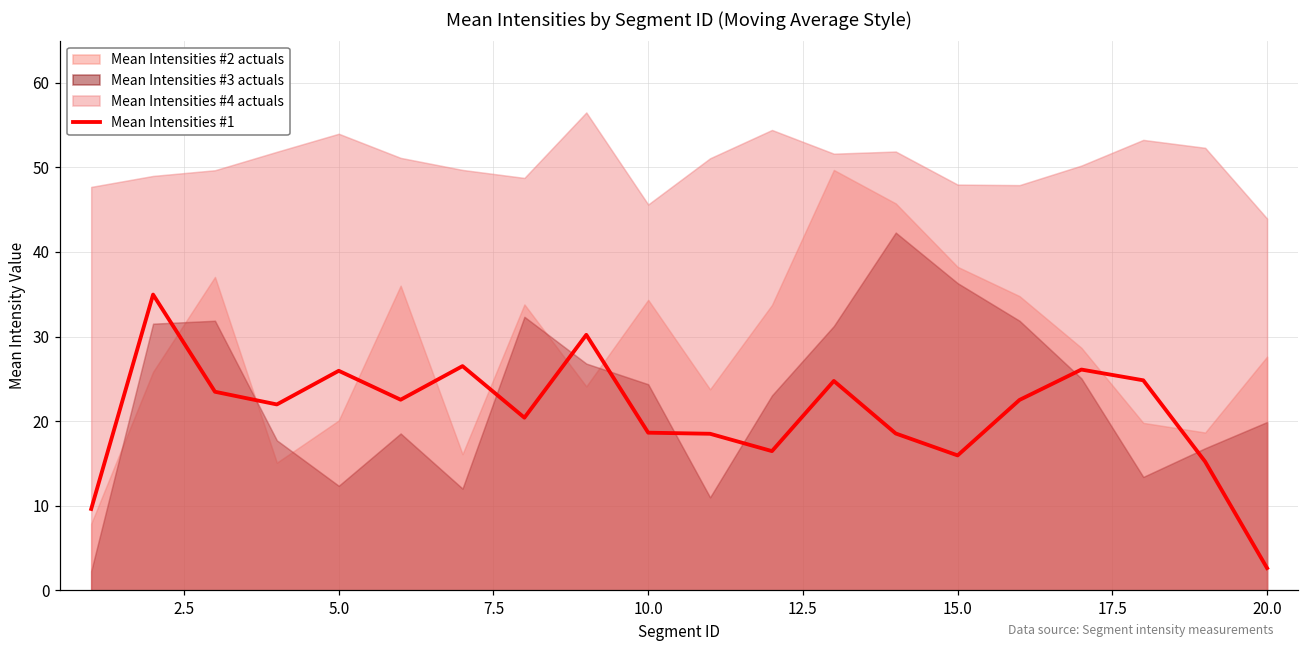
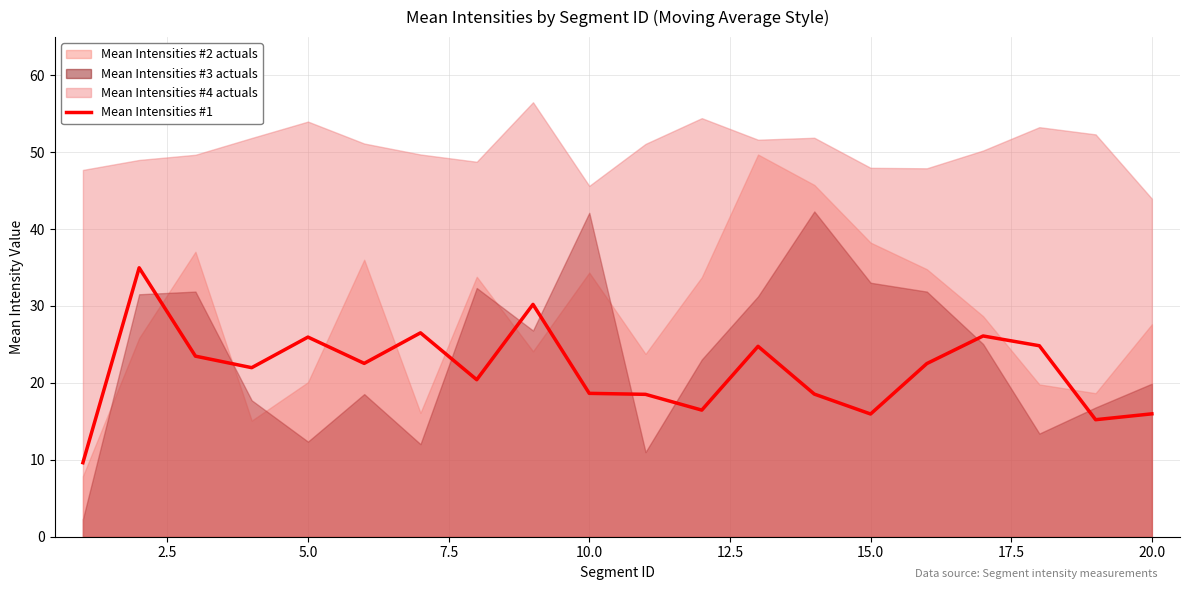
  {
    "Mean Intensities #1": {
      "5.0": 26,
      "10.0": 19,
      "15.0": 16,
-     "20.0": 3
+     "20.0": 16
    },
    "Mean Intensities #3 actuals": {
      "5.0": 12,
-     "10.0": 24,
-     "15.0": 36,
+     "10.0": 42,
+     "15.0": 33,
      "20.0": 20
    }
  }
